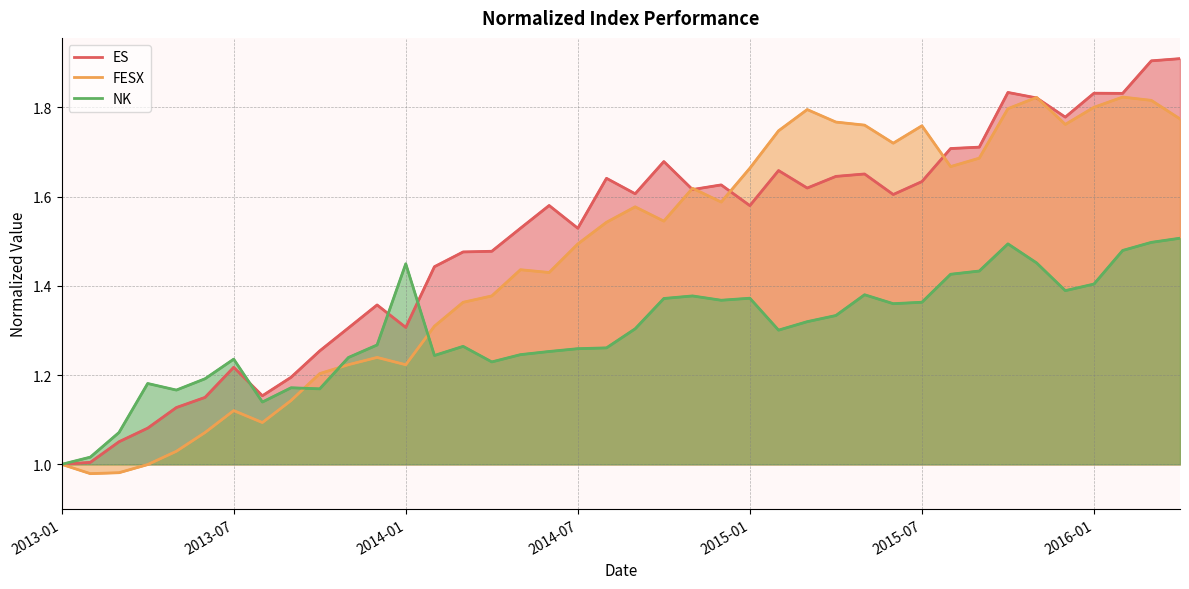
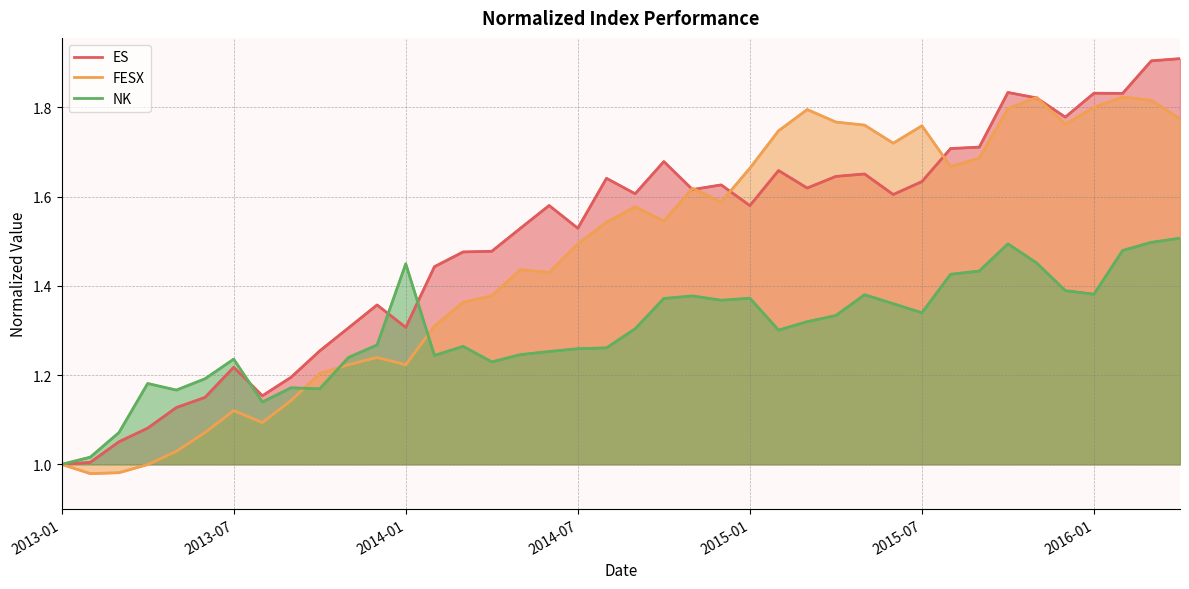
  {
    "NK": {
      "2013-07": 1.24,
      "2014-01": 1.45,
      "2014-07": 1.26,
      "2015-01": 1.37,
-     "2015-07": 1.36,
-     "2016-01": 1.40
+     "2015-07": 1.34,
+     "2016-01": 1.38
    }
  }
